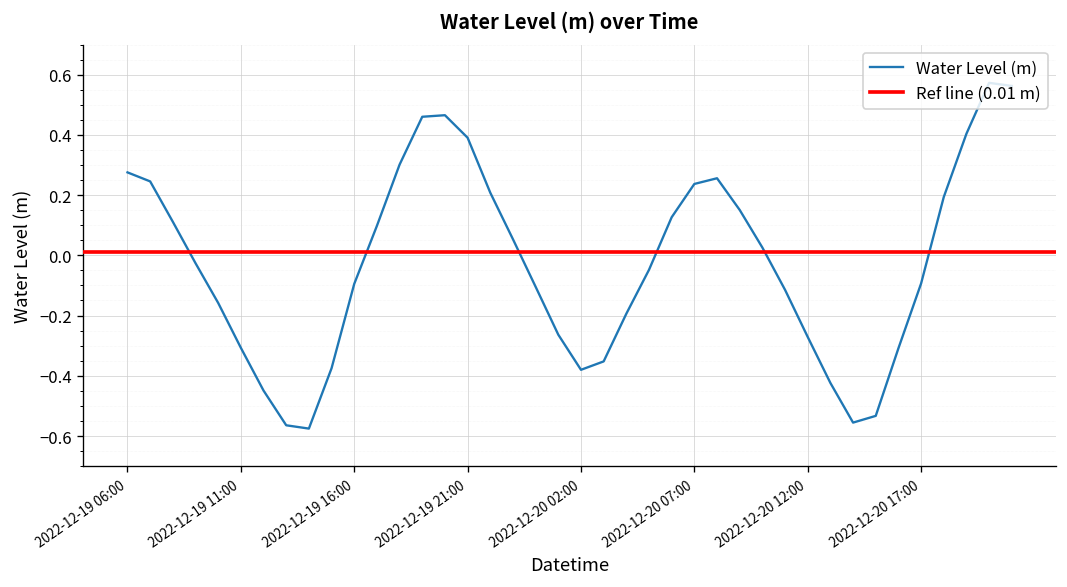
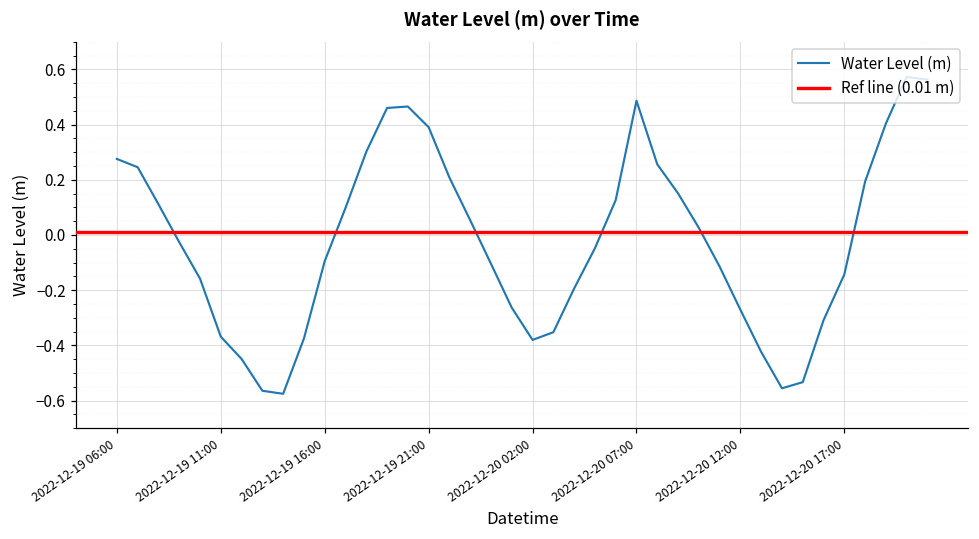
  {
    "2022-12-19 06:00": 0.28,
-   "2022-12-19 11:00": -0.31,
+   "2022-12-19 11:00": -0.37,
    "2022-12-19 16:00": -0.09,
    "2022-12-19 21:00": 0.39,
    "2022-12-20 02:00": -0.38,
-   "2022-12-20 07:00": 0.24,
+   "2022-12-20 07:00": 0.49,
    "2022-12-20 12:00": -0.27,
-   "2022-12-20 17:00": -0.09
+   "2022-12-20 17:00": -0.14
  }
